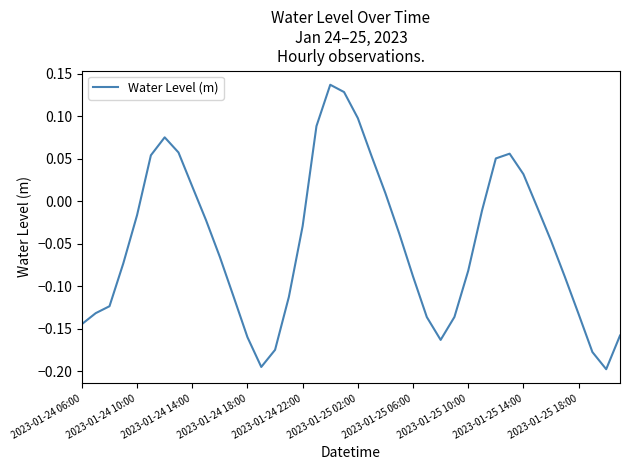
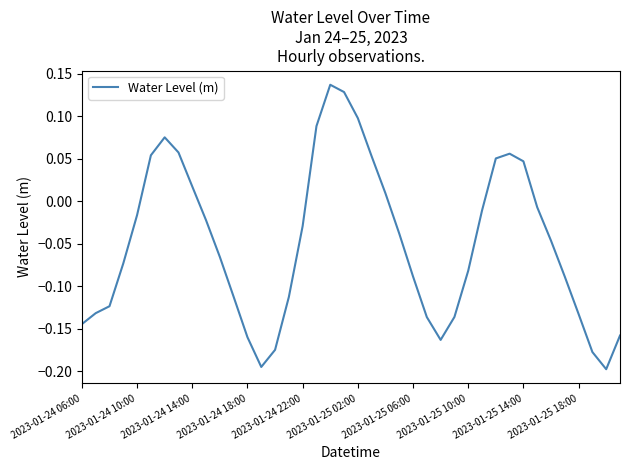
  {
    "2023-01-24 06:00": -0.14,
    "2023-01-24 10:00": -0.02,
    "2023-01-24 14:00": 0.02,
    "2023-01-24 18:00": -0.16,
    "2023-01-24 22:00": -0.03,
    "2023-01-25 02:00": 0.10,
    "2023-01-25 06:00": -0.09,
    "2023-01-25 10:00": -0.08,
-   "2023-01-25 14:00": 0.03,
+   "2023-01-25 14:00": 0.05,
    "2023-01-25 18:00": -0.13
  }
